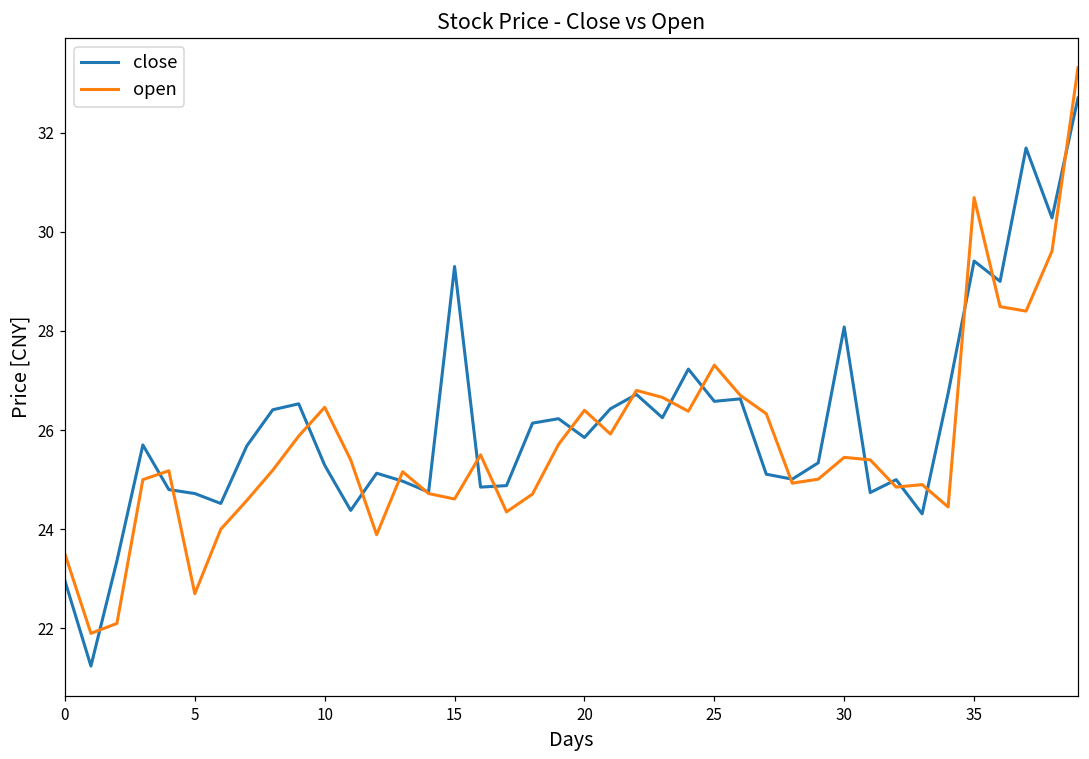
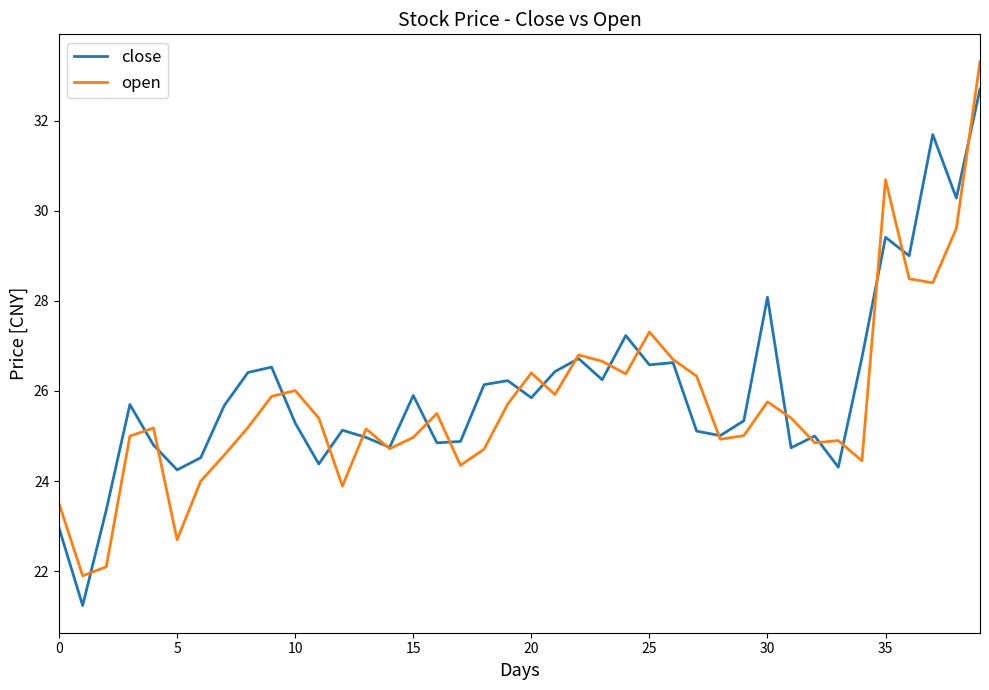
  {
    "close": {
      "0": 23.0,
-     "5": 24.7,
+     "5": 24.3,
      "10": 25.3,
-     "15": 29.3,
+     "15": 25.9,
      "20": 25.9,
      "25": 26.6,
      "30": 28.1,
      "35": 29.4
    },
    "open": {
      "0": 23.5,
      "5": 22.7,
-     "10": 26.5,
-     "15": 24.6,
+     "10": 26.0,
+     "15": 25.0,
      "20": 26.4,
      "25": 27.3,
-     "30": 25.5,
+     "30": 25.8,
      "35": 30.7
    }
  }
